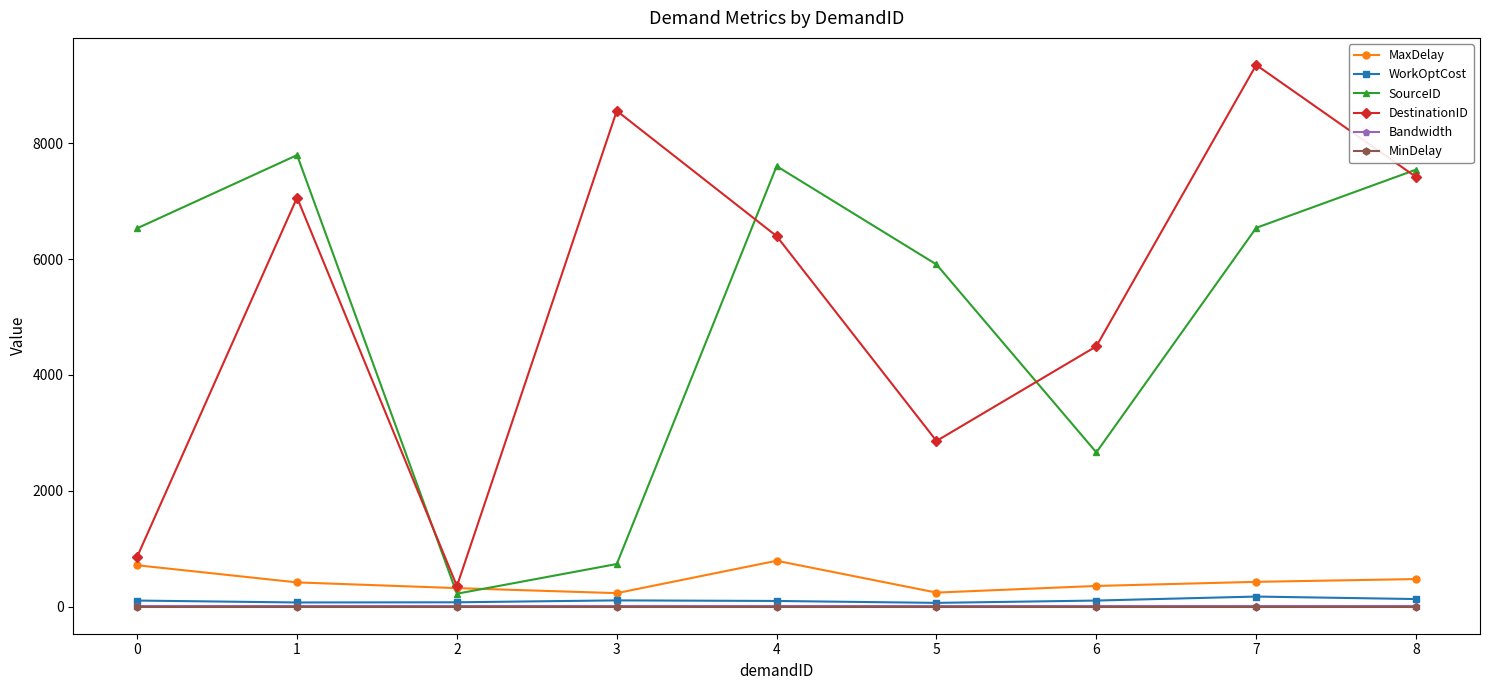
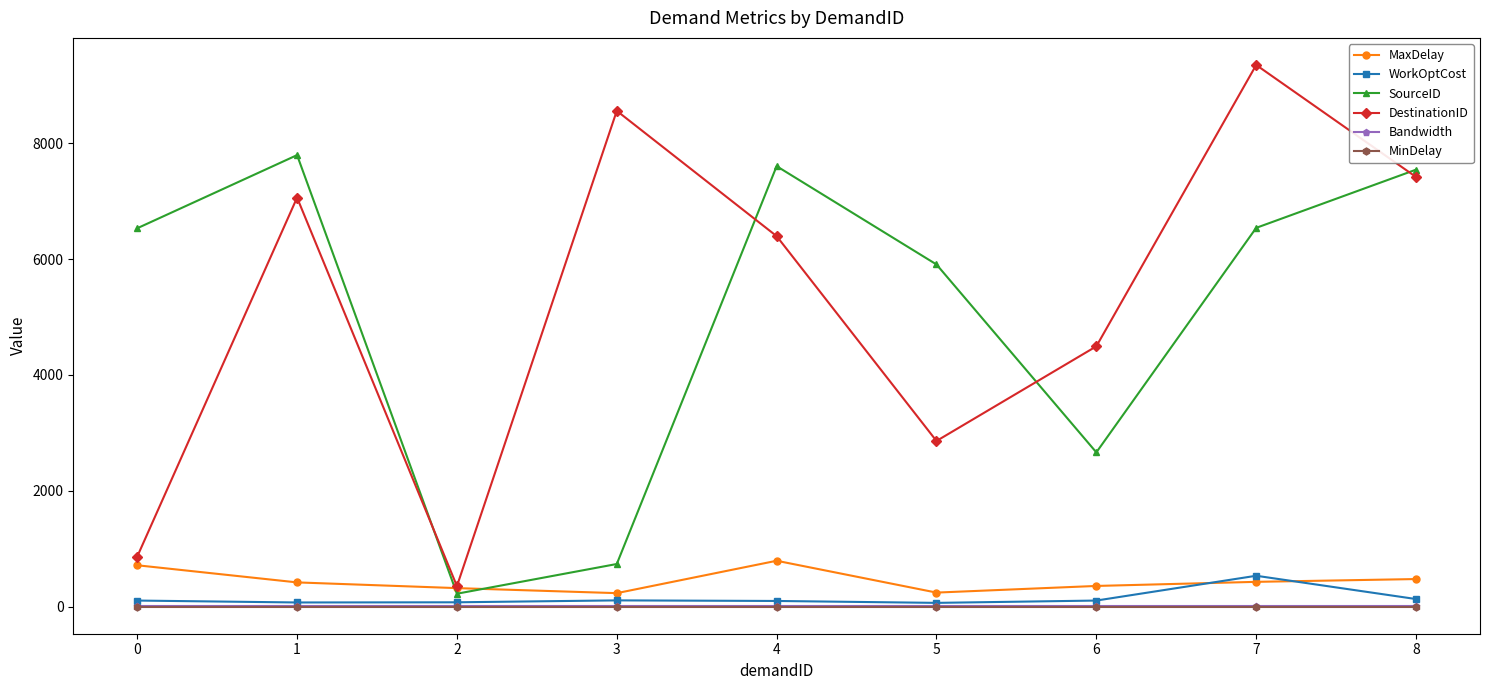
  {
    "MaxDelay": {
      "0": 700,
      "1": 400,
      "3": 200,
      "4": 800,
      "5": 200,
      "6": 400,
      "7": 400,
      "8": 500
    },
    "WorkOptCost": {
      "0": 100,
      "1": 100,
      "2": 100,
      "3": 100,
      "4": 100,
      "5": 100,
      "6": 100,
-     "7": 200,
+     "7": 500,
      "8": 100
    },
    "SourceID": {
      "0": 6500,
      "1": 7800,
      "2": 200,
      "3": 700,
      "4": 7600,
      "5": 5900,
      "6": 2700,
      "7": 6500,
      "8": 7500
    },
    "DestinationID": {
      "0": 900,
      "1": 7100,
      "3": 8600,
      "4": 6400,
      "5": 2900,
      "6": 4500,
      "7": 9400,
      "8": 7400
    }
  }
